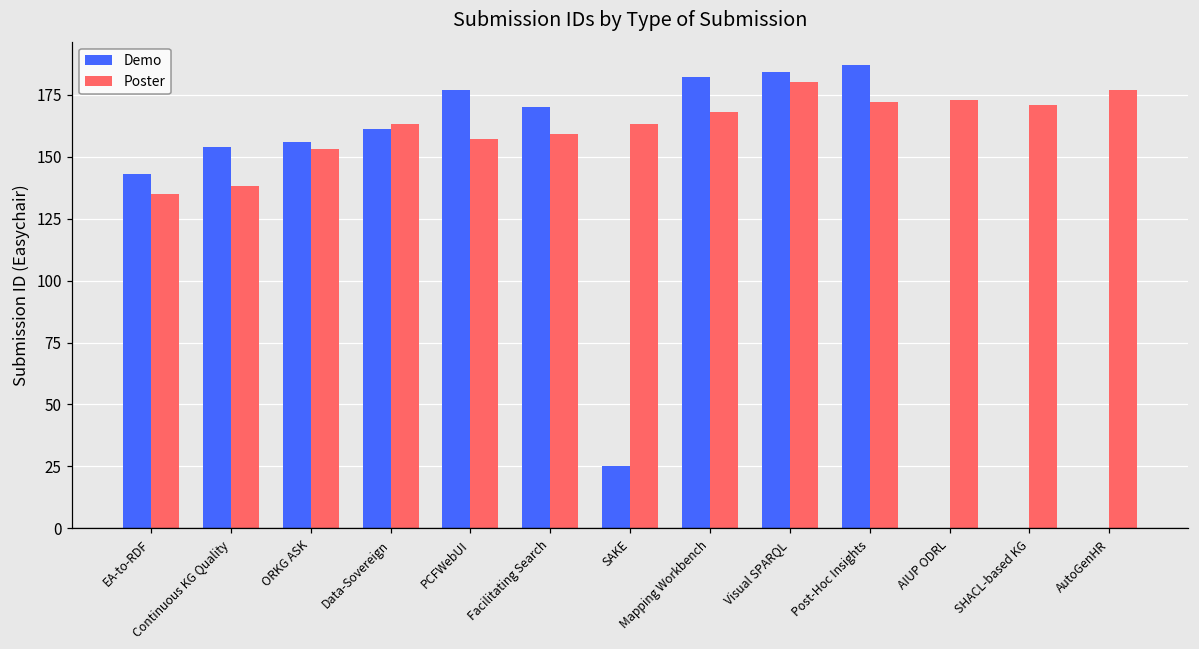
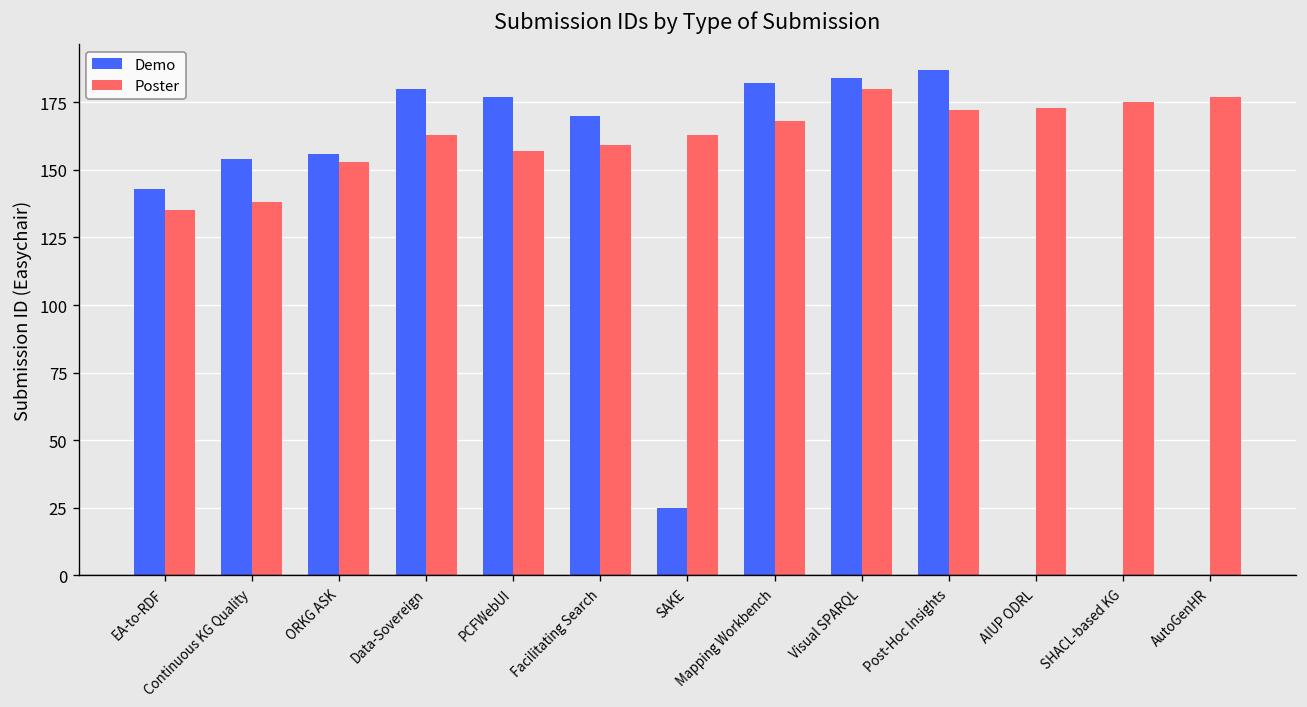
  {
    "Demo": {
      "EA-to-RDF": 143,
      "Continuous KG Quality": 154,
      "ORKG ASK": 156,
-     "Data-Sovereign": 161,
+     "Data-Sovereign": 180,
      "PCFWebUI": 177,
      "Facilitating Search": 170,
      "SAKE": 25,
      "Mapping Workbench": 182,
      "Visual SPARQL": 184,
      "Post-Hoc Insights": 187,
      "AIUP ODRL": 0,
      "SHACL-based KG": 0,
      "AutoGenHR": 0
    },
    "Poster": {
      "EA-to-RDF": 135,
      "Continuous KG Quality": 138,
      "ORKG ASK": 153,
      "Data-Sovereign": 163,
      "PCFWebUI": 157,
      "Facilitating Search": 159,
      "SAKE": 163,
      "Mapping Workbench": 168,
      "Visual SPARQL": 180,
      "Post-Hoc Insights": 172,
      "AIUP ODRL": 173,
-     "SHACL-based KG": 171,
+     "SHACL-based KG": 175,
      "AutoGenHR": 177
    }
  }
